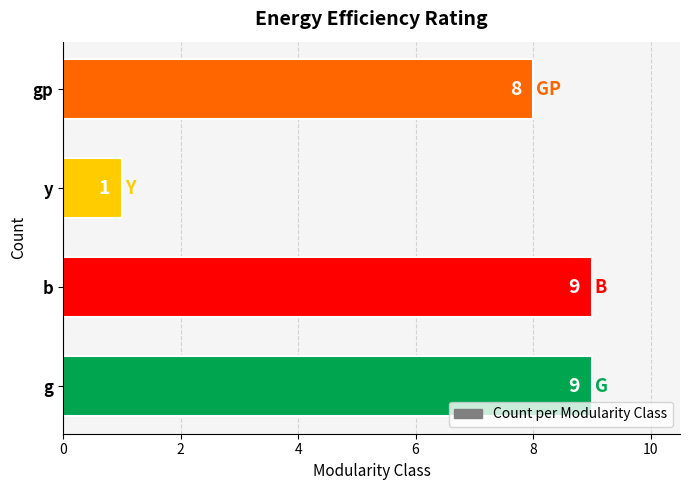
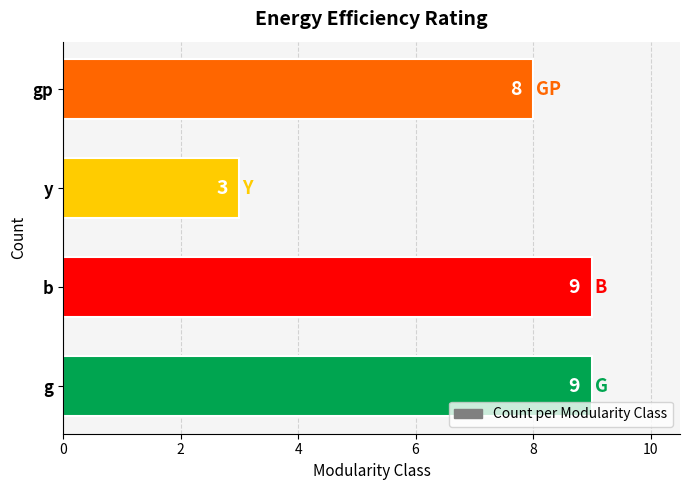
  {
    "gp": 8,
-   "y": 1,
+   "y": 3,
    "b": 9,
    "g": 9
  }
